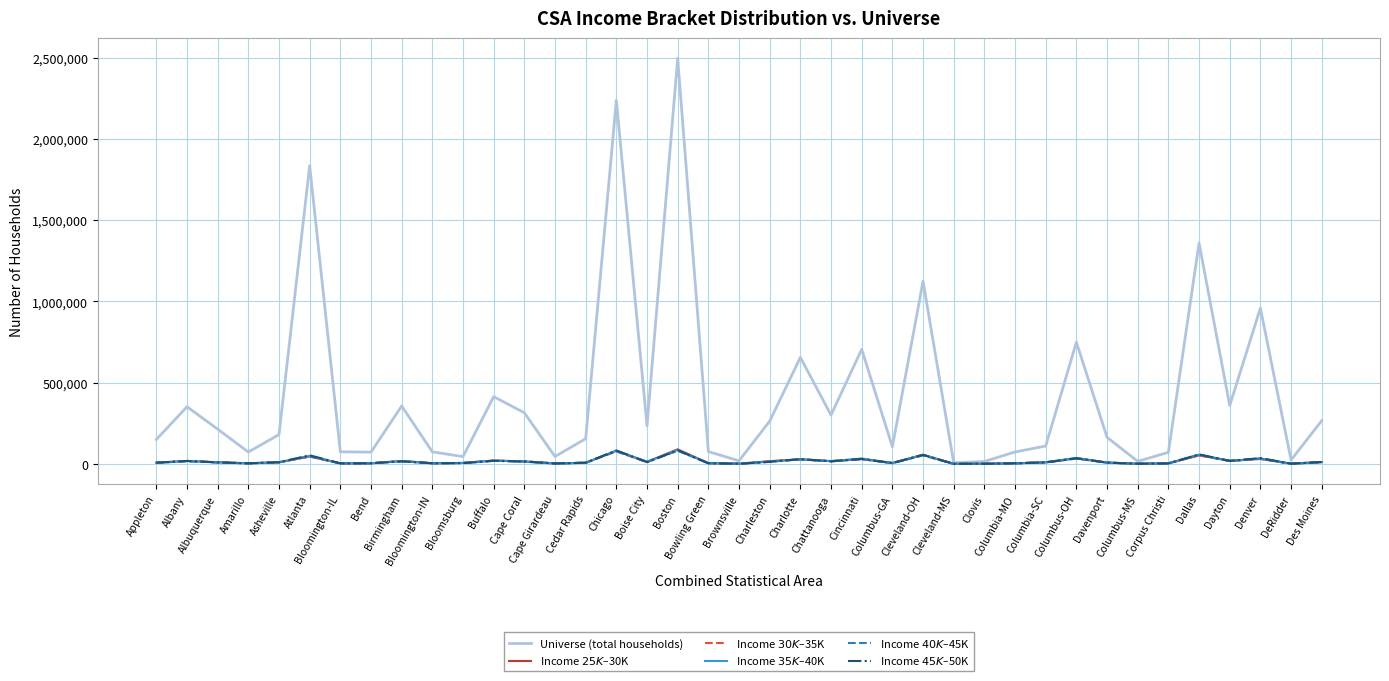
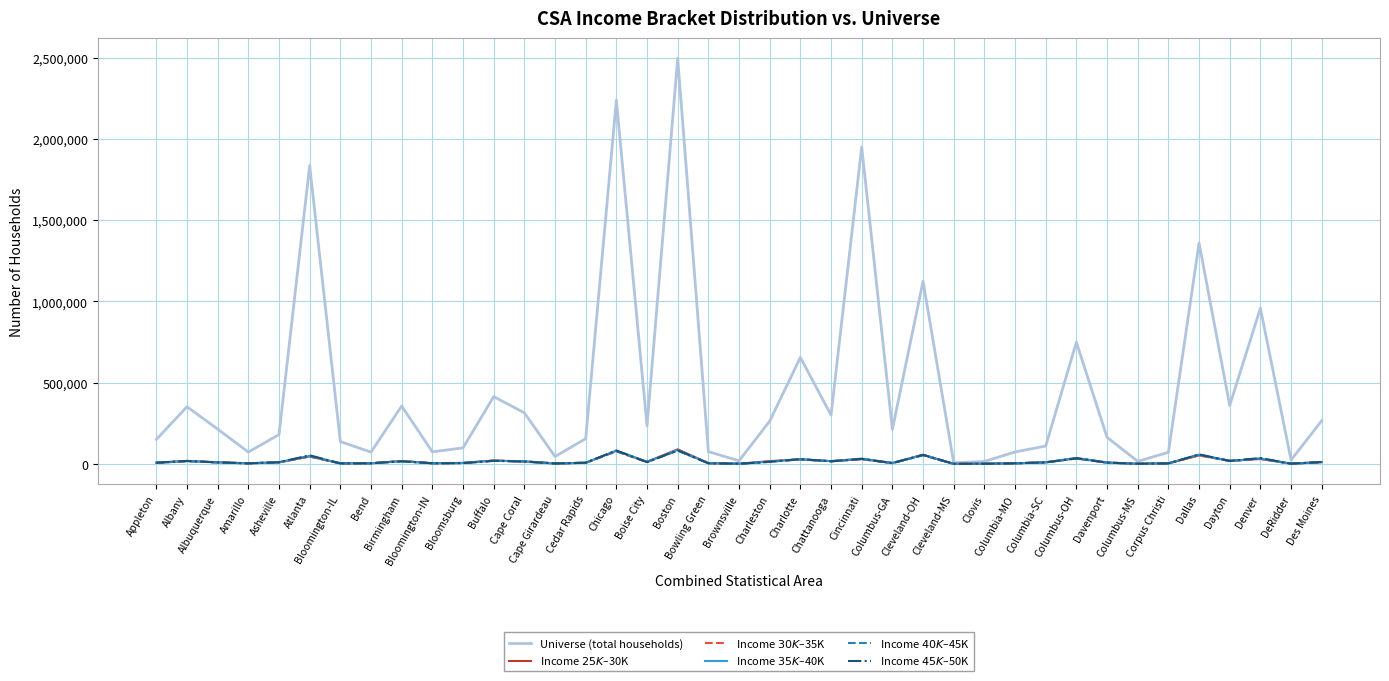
  {
    "Universe (total households)": {
      "Appleton": "150,000",
      "Albany": "350,000",
      "Albuquerque": "210,000",
      "Amarillo": "70,000",
      "Asheville": "180,000",
      "Atlanta": "1,830,000",
-     "Bloomington-IL": "70,000",
+     "Bloomington-IL": "140,000",
      "Bend": "70,000",
      "Birmingham": "360,000",
      "Bloomington-IN": "70,000",
-     "Bloomsburg": "40,000",
+     "Bloomsburg": "100,000",
      "Buffalo": "410,000",
      "Cape Coral": "310,000",
      "Cape Girardeau": "50,000",
      "Cedar Rapids": "160,000",
      "Chicago": "2,240,000",
      "Boise City": "230,000",
      "Boston": "2,500,000",
      "Bowling Green": "80,000",
      "Brownsville": "20,000",
      "Charleston": "260,000",
      "Charlotte": "660,000",
      "Chattanooga": "300,000",
-     "Cincinnati": "710,000",
-     "Columbus-GA": "110,000",
+     "Cincinnati": "1,950,000",
+     "Columbus-GA": "210,000",
      "Cleveland-OH": "1,120,000",
      "Columbia-MO": "70,000",
      "Columbia-SC": "110,000",
      "Columbus-OH": "750,000",
      "Davenport": "160,000",
      "Corpus Christi": "70,000",
      "Dallas": "1,360,000",
      "Dayton": "360,000",
      "Denver": "960,000",
      "DeRidder": "20,000",
      "Des Moines": "270,000"
    }
  }
